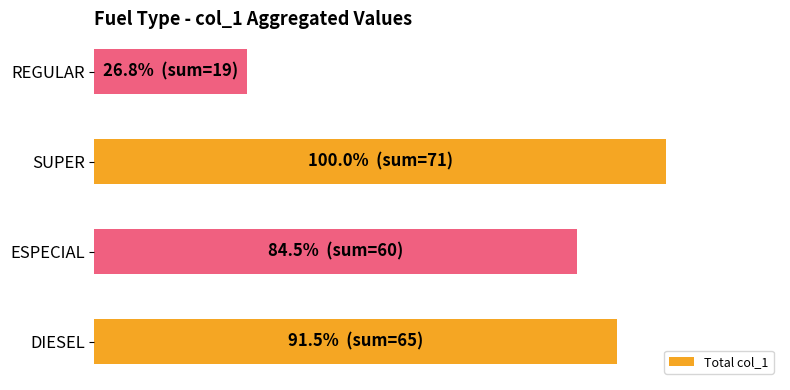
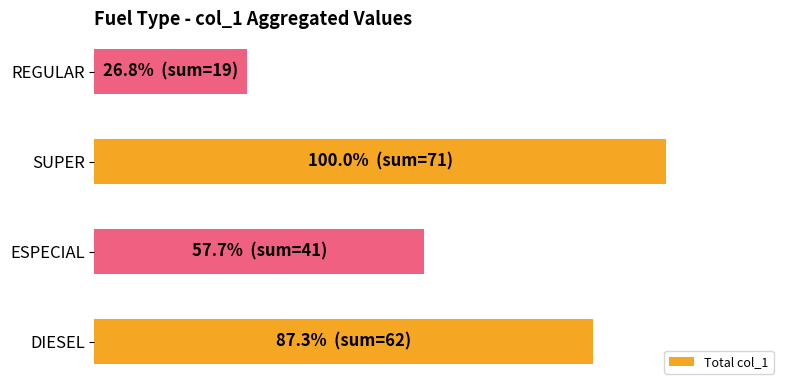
  {
    "REGULAR": "26.8%",
    "SUPER": "100.0%",
-   "ESPECIAL": "84.5% (sum=60)",
-   "DIESEL": "91.5% (sum=65)"
+   "ESPECIAL": "57.7% (sum=41)",
+   "DIESEL": "87.3% (sum=62)"
  }
